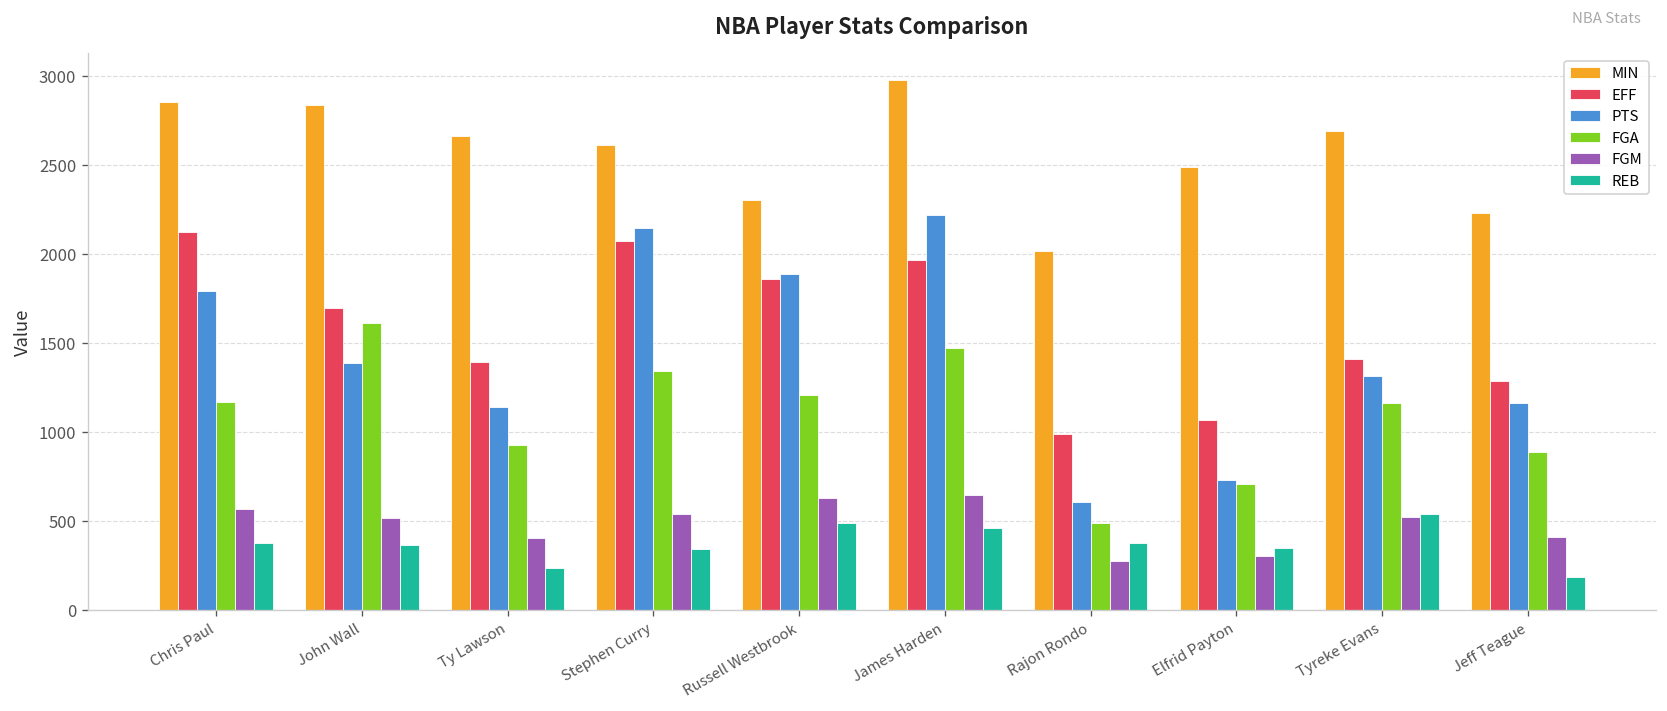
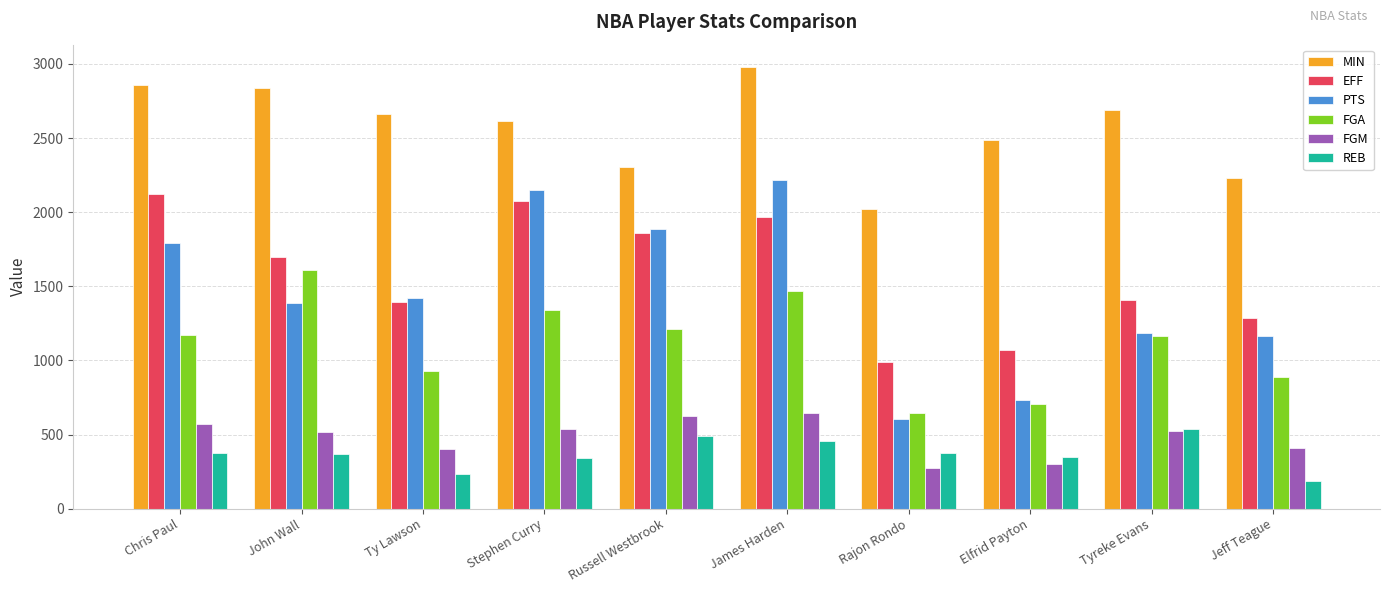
  {
    "MIN": {
      "Chris Paul": 2860,
      "John Wall": 2840,
      "Ty Lawson": 2670,
      "Stephen Curry": 2610,
      "Russell Westbrook": 2300,
      "James Harden": 2980,
      "Rajon Rondo": 2020,
      "Elfrid Payton": 2490,
      "Tyreke Evans": 2690,
      "Jeff Teague": 2230
    },
    "EFF": {
      "Chris Paul": 2130,
      "John Wall": 1700,
      "Ty Lawson": 1390,
      "Stephen Curry": 2070,
      "Russell Westbrook": 1860,
      "James Harden": 1970,
      "Rajon Rondo": 990,
      "Elfrid Payton": 1070,
      "Tyreke Evans": 1410,
      "Jeff Teague": 1290
    },
    "PTS": {
      "Chris Paul": 1790,
      "John Wall": 1390,
-     "Ty Lawson": 1140,
+     "Ty Lawson": 1420,
      "Stephen Curry": 2150,
      "Russell Westbrook": 1890,
      "James Harden": 2220,
      "Rajon Rondo": 610,
      "Elfrid Payton": 730,
-     "Tyreke Evans": 1310,
+     "Tyreke Evans": 1190,
      "Jeff Teague": 1160
    },
    "FGA": {
      "Chris Paul": 1170,
      "John Wall": 1610,
      "Ty Lawson": 930,
      "Stephen Curry": 1340,
      "Russell Westbrook": 1210,
      "James Harden": 1470,
-     "Rajon Rondo": 490,
+     "Rajon Rondo": 650,
      "Elfrid Payton": 710,
      "Tyreke Evans": 1170,
      "Jeff Teague": 890
    },
    "FGM": {
      "Chris Paul": 570,
      "John Wall": 520,
      "Ty Lawson": 400,
      "Stephen Curry": 540,
      "Russell Westbrook": 630,
      "James Harden": 650,
      "Rajon Rondo": 280,
      "Elfrid Payton": 300,
      "Tyreke Evans": 520,
      "Jeff Teague": 410
    },
    "REB": {
      "Chris Paul": 380,
      "John Wall": 370,
      "Ty Lawson": 230,
      "Stephen Curry": 340,
      "Russell Westbrook": 490,
      "James Harden": 460,
      "Rajon Rondo": 370,
      "Elfrid Payton": 350,
      "Tyreke Evans": 540,
      "Jeff Teague": 180
    }
  }
